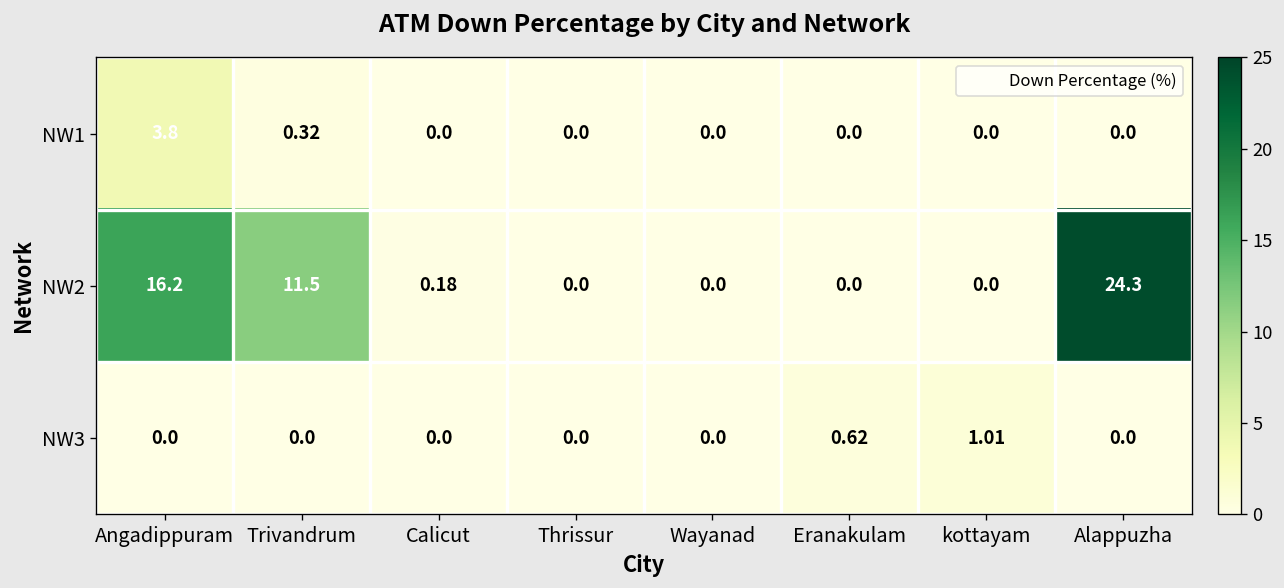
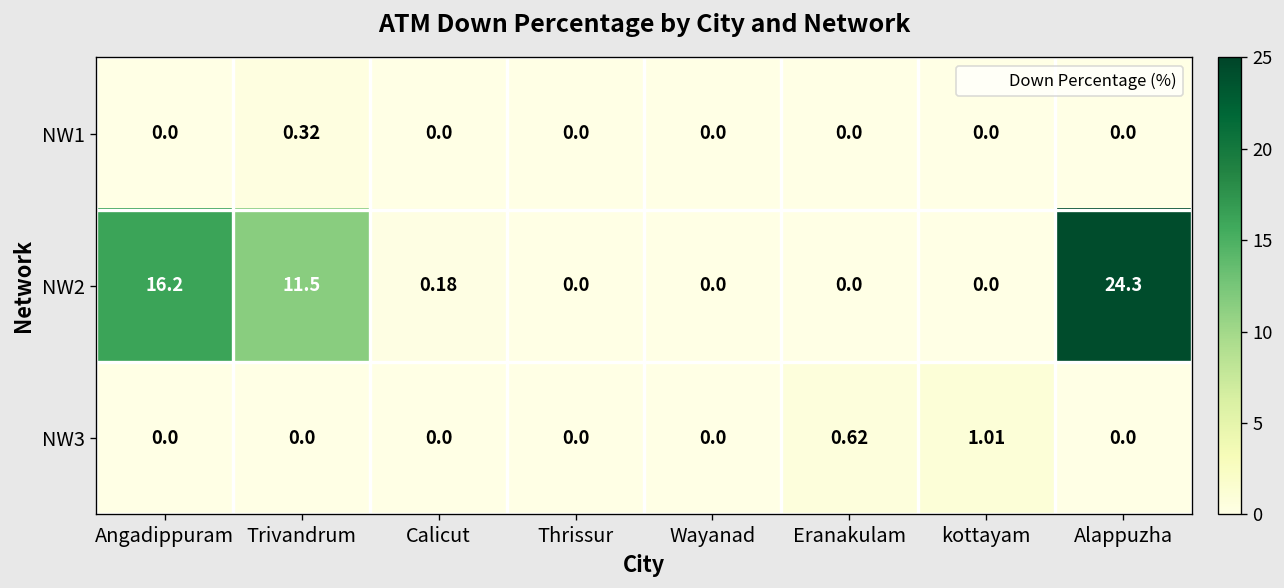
  {
    "NW1": {
-     "Angadippuram": 3.8,
+     "Angadippuram": 0.0,
      "Trivandrum": 0.32,
      "Calicut": 0.0,
      "Thrissur": 0.0,
      "Wayanad": 0.0,
      "Eranakulam": 0.0,
      "kottayam": 0.0,
      "Alappuzha": 0.0
    },
    "NW2": {
      "Angadippuram": 16.2,
      "Trivandrum": 11.5,
      "Calicut": 0.18,
      "Thrissur": 0.0,
      "Wayanad": 0.0,
      "Eranakulam": 0.0,
      "kottayam": 0.0,
      "Alappuzha": 24.3
    },
    "NW3": {
      "Angadippuram": 0.0,
      "Trivandrum": 0.0,
      "Calicut": 0.0,
      "Thrissur": 0.0,
      "Wayanad": 0.0,
      "Eranakulam": 0.62,
      "kottayam": 1.01,
      "Alappuzha": 0.0
    }
  }
